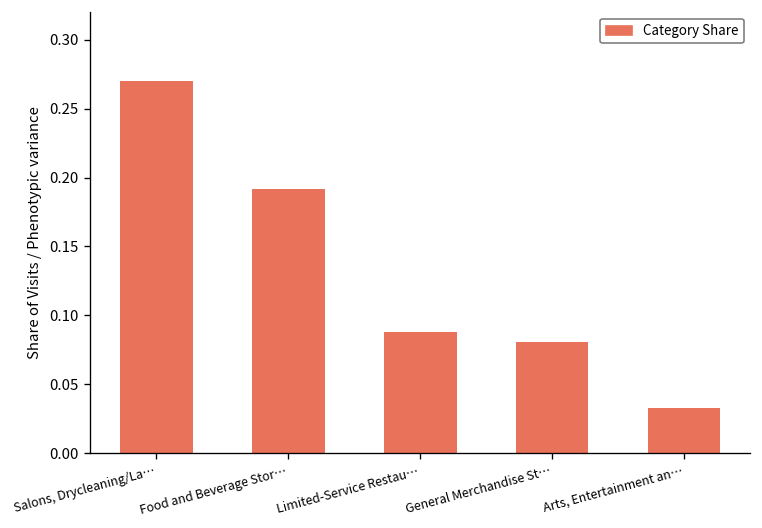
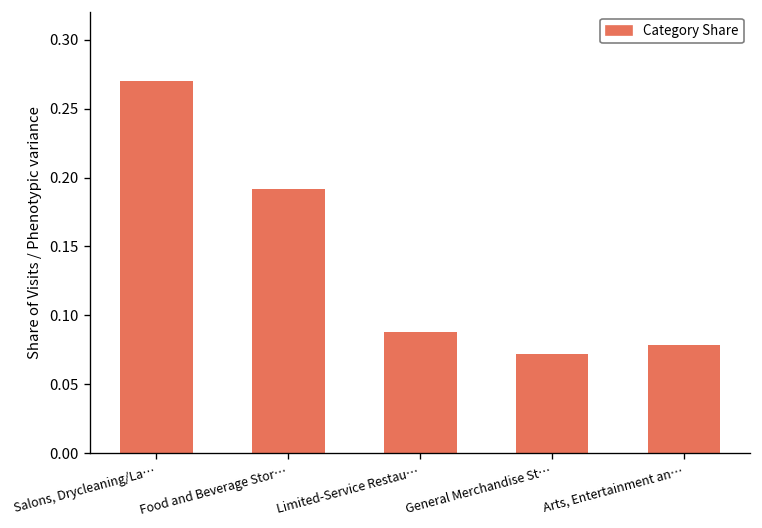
  {
    "Salons, Drycleaning/La…": 0.270,
    "Food and Beverage Stor…": 0.192,
    "Limited-Service Restau…": 0.088,
-   "General Merchandise St…": 0.081,
-   "Arts, Entertainment an…": 0.033
+   "General Merchandise St…": 0.072,
+   "Arts, Entertainment an…": 0.079
  }
